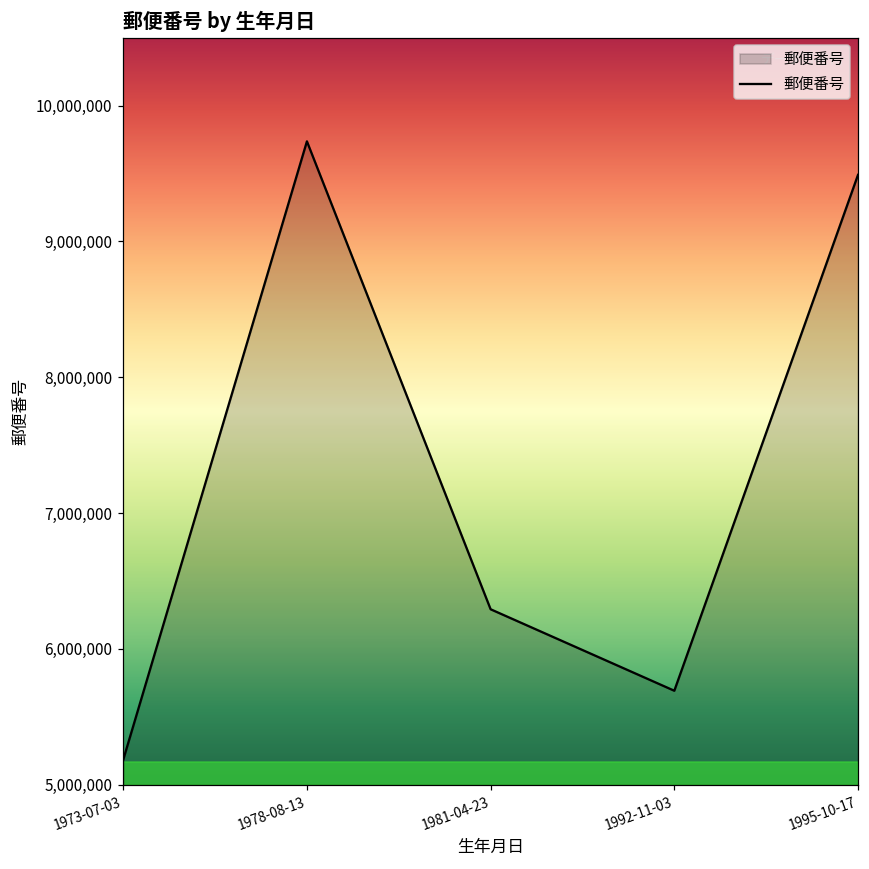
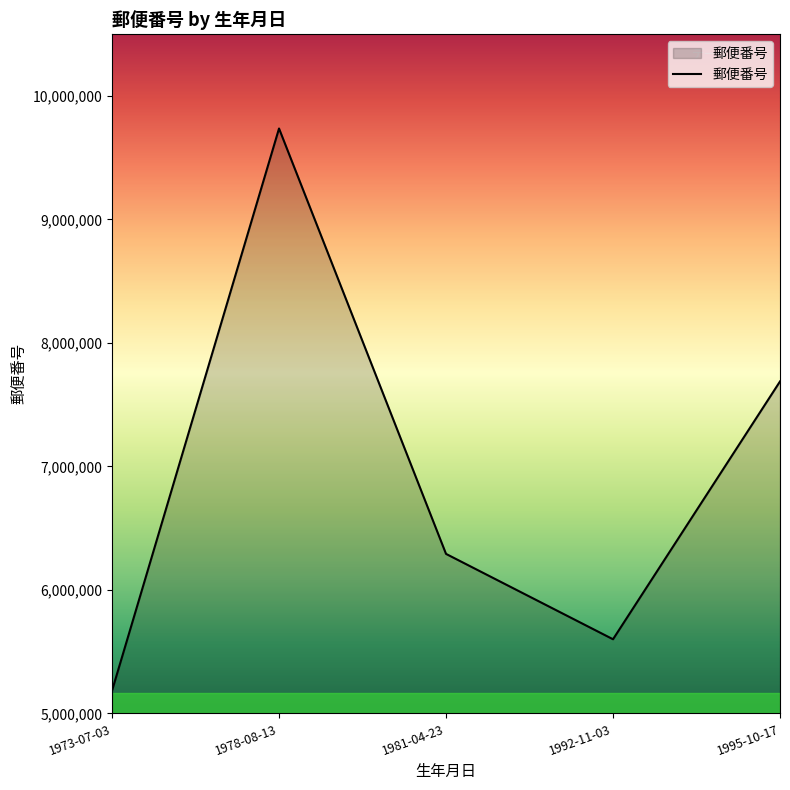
  {
    "1973-07-03": "5,180,000",
    "1978-08-13": "9,740,000",
    "1981-04-23": "6,290,000",
-   "1992-11-03": "5,690,000",
-   "1995-10-17": "9,490,000"
+   "1992-11-03": "5,600,000",
+   "1995-10-17": "7,690,000"
  }
